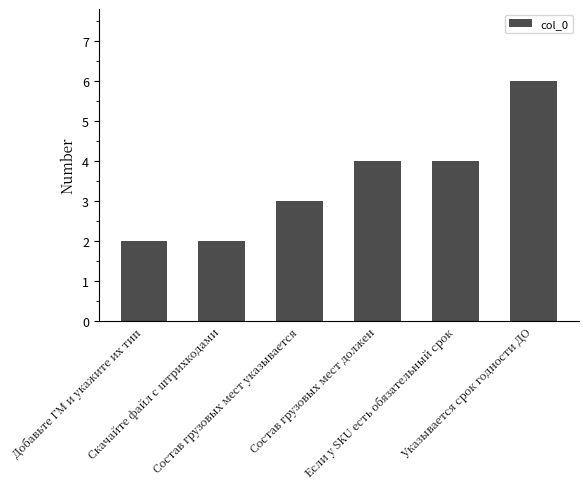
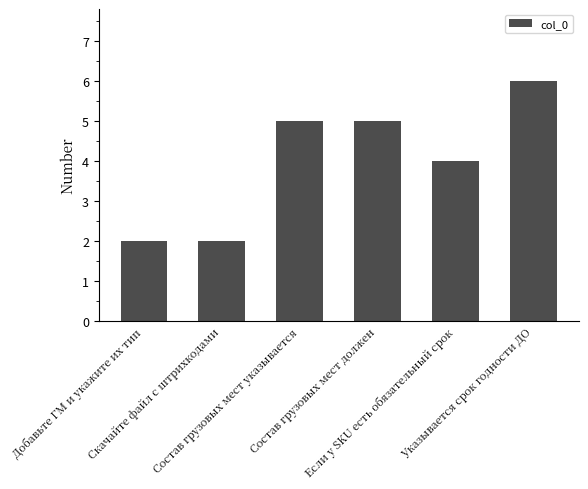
  {
    "Добавьте ГМ и укажите их тип": 2,
    "Скачайте файл с штрихкодами": 2,
-   "Состав грузовых мест указывается": 3,
-   "Состав грузовых мест должен": 4,
+   "Состав грузовых мест указывается": 5,
+   "Состав грузовых мест должен": 5,
    "Если у SKU есть обязательный срок": 4,
    "Указывается срок годности ДО": 6
  }
